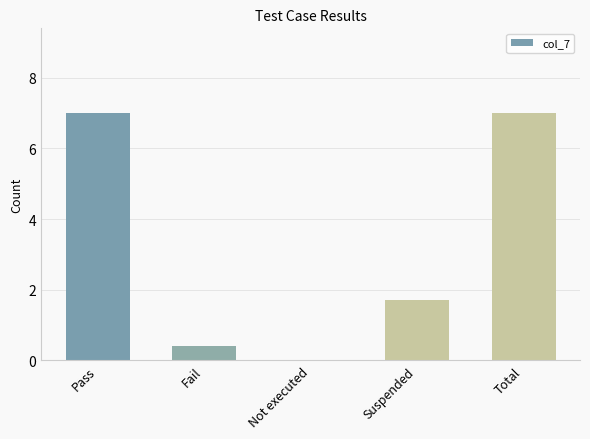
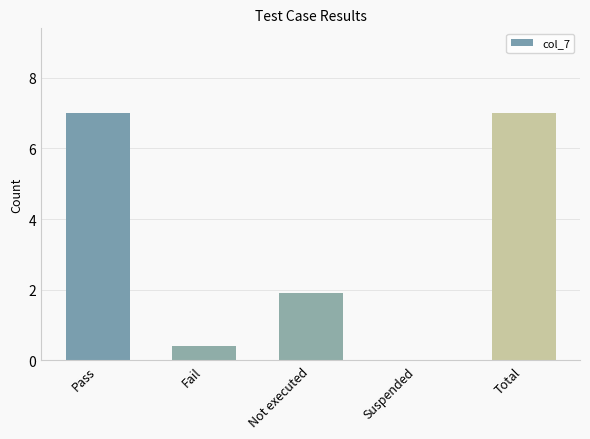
  {
    "Pass": 7.0,
    "Fail": 0.4,
-   "Not executed": 0.0,
-   "Suspended": 1.7,
+   "Not executed": 1.9,
+   "Suspended": 0.0,
    "Total": 7.0
  }
